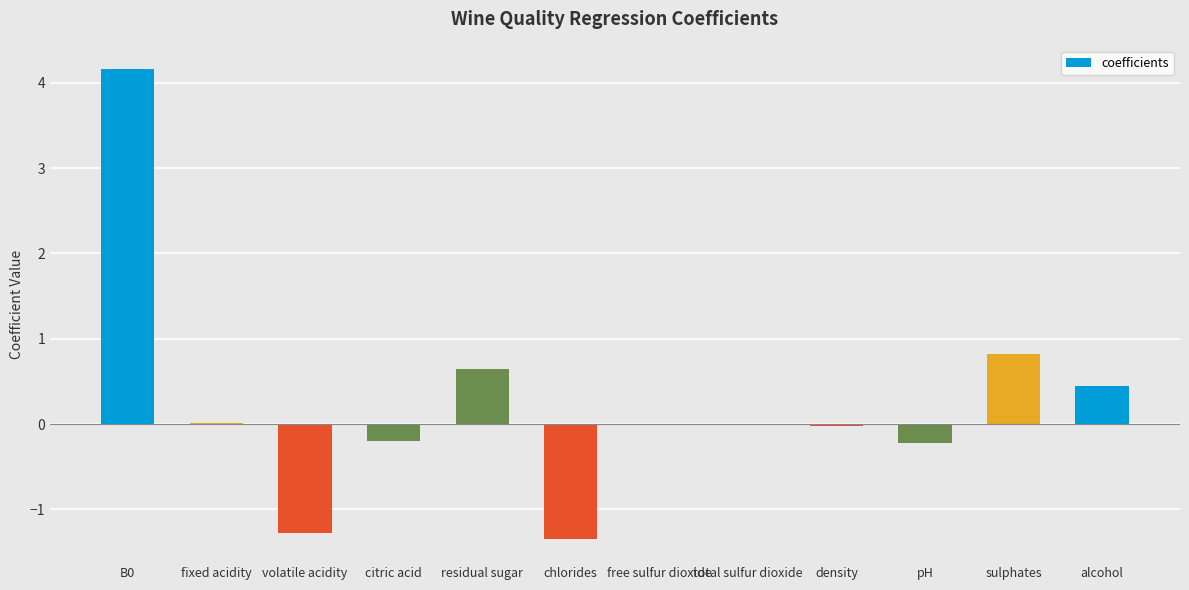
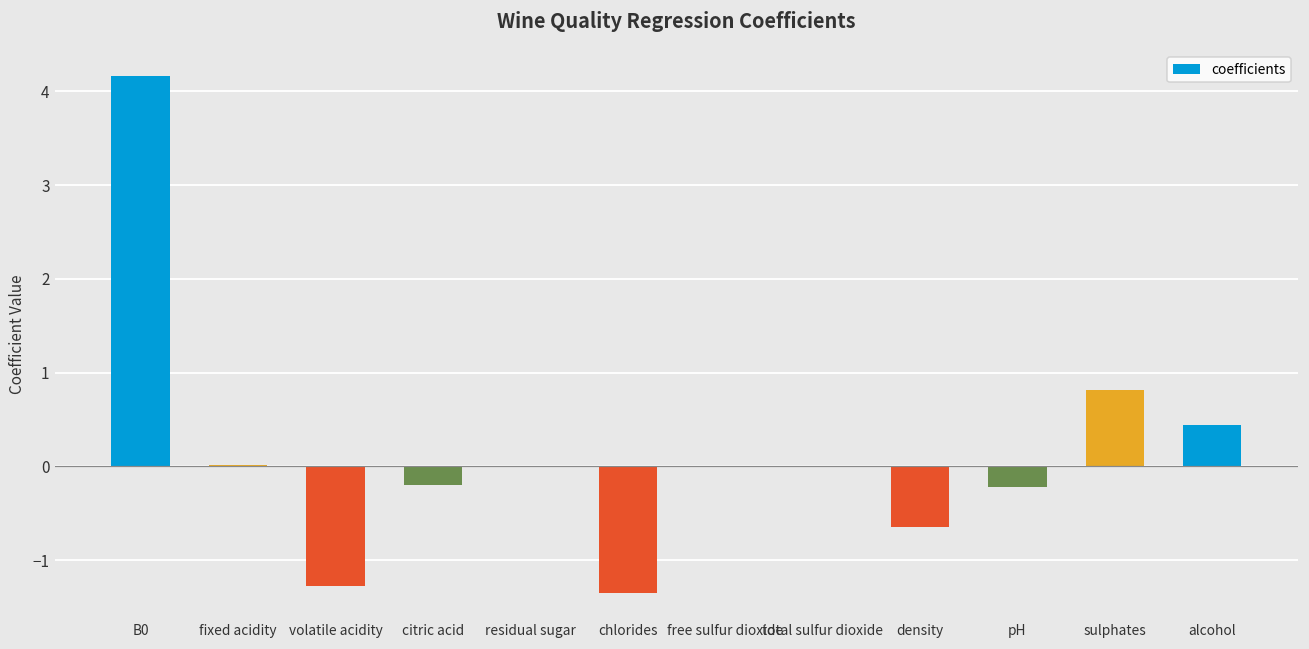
  {
    "B0": 4.2,
    "volatile acidity": -1.3,
    "citric acid": -0.2,
-   "residual sugar": 0.6,
+   "residual sugar": 0.0,
    "chlorides": -1.3,
-   "density": 0.0,
+   "density": -0.6,
    "pH": -0.2,
    "sulphates": 0.8,
    "alcohol": 0.4
  }
